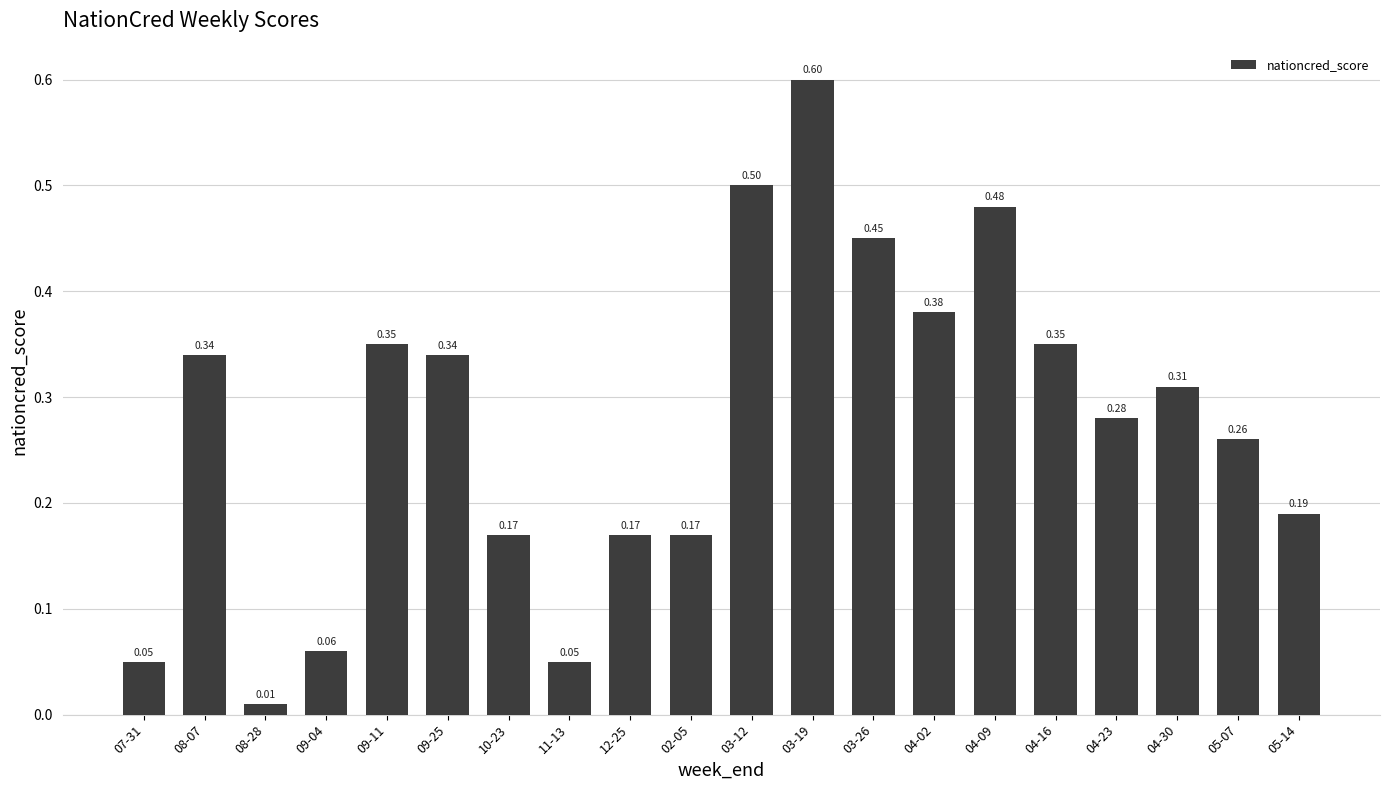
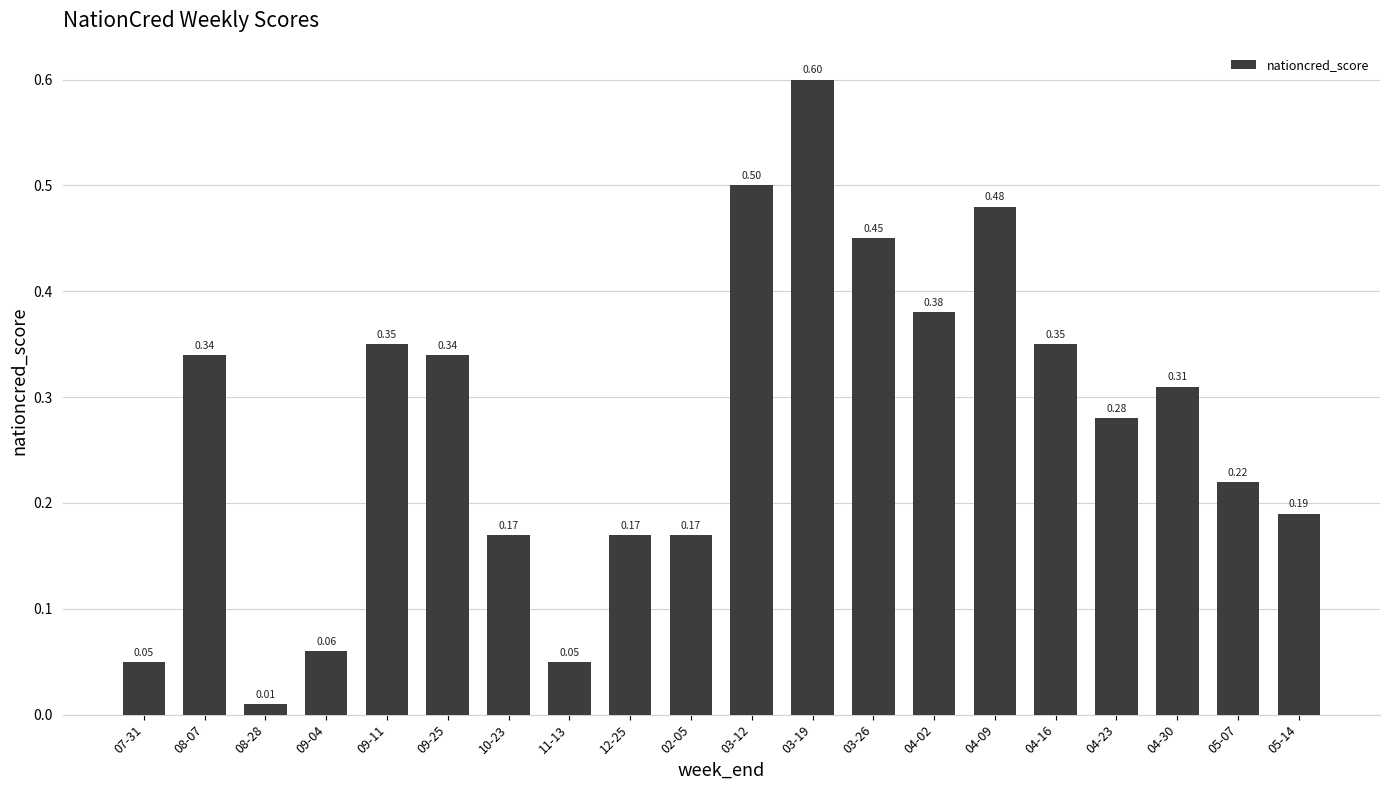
  {
    "07-31": 0.05,
    "08-07": 0.34,
    "08-28": 0.01,
    "09-04": 0.06,
    "09-11": 0.35,
    "09-25": 0.34,
    "10-23": 0.17,
    "11-13": 0.05,
    "12-25": 0.17,
    "02-05": 0.17,
    "03-12": 0.50,
    "03-19": 0.60,
    "03-26": 0.45,
    "04-02": 0.38,
    "04-09": 0.48,
    "04-16": 0.35,
    "04-23": 0.28,
    "04-30": 0.31,
-   "05-07": 0.26,
+   "05-07": 0.22,
    "05-14": 0.19
  }
